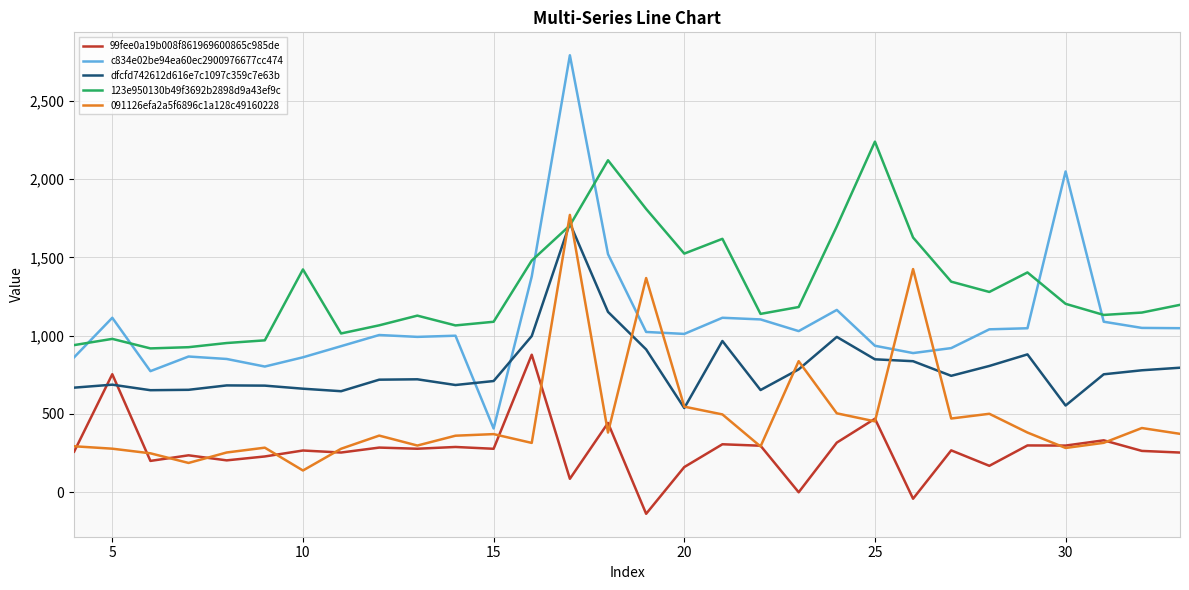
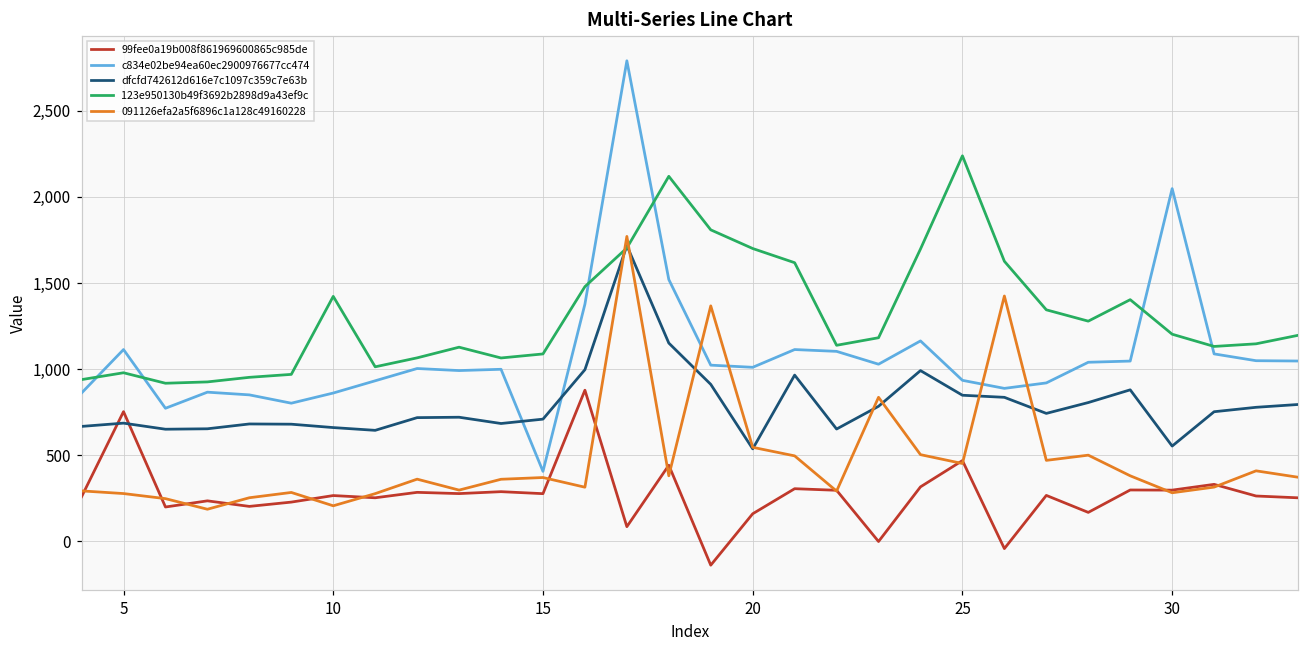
  {
    "99fee0a19b008f861969600865c985de": {
      "5": "750",
      "10": "270",
      "15": "280",
      "20": "160",
      "25": "470"
    },
    "c834e02be94ea60ec2900976677cc474": {
      "5": "1,110",
      "10": "860",
      "15": "410",
      "20": "1,010",
      "25": "930",
      "30": "2,050"
    },
    "dfcfd742612d616e7c1097c359c7e63b": {
      "5": "690",
      "10": "660",
      "15": "710",
      "25": "850",
      "30": "550"
    },
    "123e950130b49f3692b2898d9a43ef9c": {
      "5": "980",
      "10": "1,420",
      "15": "1,090",
-     "20": "1,520",
+     "20": "1,700",
      "25": "2,240",
      "30": "1,200"
    },
    "091126efa2a5f6896c1a128c49160228": {
      "5": "280",
-     "10": "140",
+     "10": "210",
      "15": "370",
      "25": "450"
    }
  }
